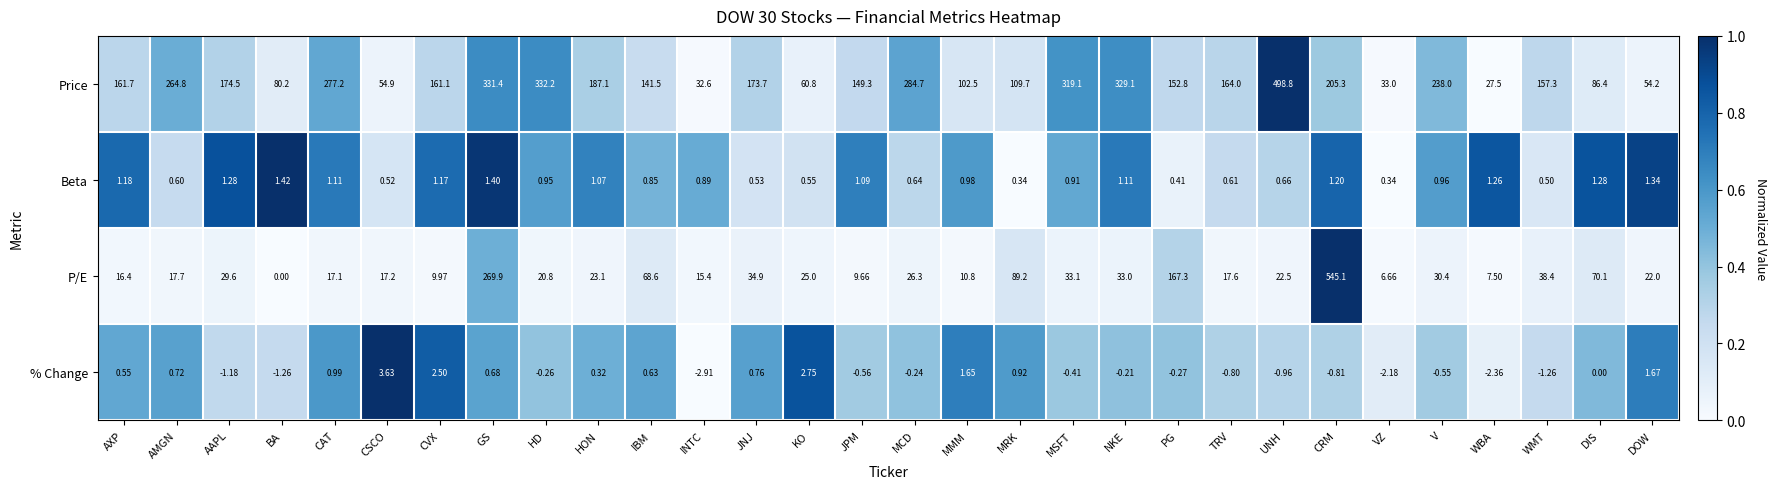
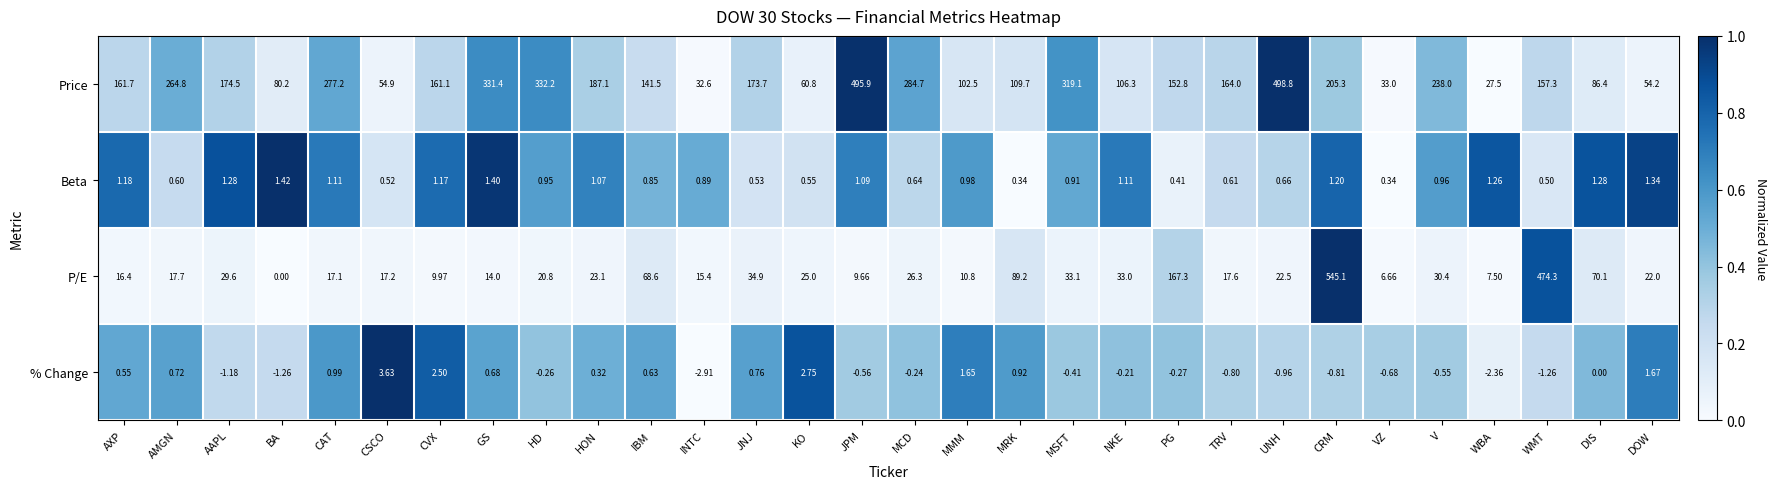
  {
    "Price": {
      "AXP": 161.7,
      "AMGN": 264.8,
      "AAPL": 174.5,
      "BA": 80.2,
      "CAT": 277.2,
      "CSCO": 54.9,
      "CVX": 161.1,
      "GS": 331.4,
      "HD": 332.2,
      "HON": 187.1,
      "IBM": 141.5,
      "INTC": 32.6,
      "JNJ": 173.7,
      "KO": 60.8,
-     "JPM": 149.3,
+     "JPM": 495.9,
      "MCD": 284.7,
      "MMM": 102.5,
      "MRK": 109.7,
      "MSFT": 319.1,
-     "NKE": 329.1,
+     "NKE": 106.3,
      "PG": 152.8,
      "TRV": 164.0,
      "UNH": 498.8,
      "CRM": 205.3,
      "VZ": 33.0,
      "V": 238.0,
      "WBA": 27.5,
      "WMT": 157.3,
      "DIS": 86.4,
      "DOW": 54.2
    },
    "Beta": {
      "AXP": 1.18,
      "AMGN": 0.60,
      "AAPL": 1.28,
      "BA": 1.42,
      "CAT": 1.11,
      "CSCO": 0.52,
      "CVX": 1.17,
      "GS": 1.40,
      "HD": 0.95,
      "HON": 1.07,
      "IBM": 0.85,
      "INTC": 0.89,
      "JNJ": 0.53,
      "KO": 0.55,
      "JPM": 1.09,
      "MCD": 0.64,
      "MMM": 0.98,
      "MRK": 0.34,
      "MSFT": 0.91,
      "NKE": 1.11,
      "PG": 0.41,
      "TRV": 0.61,
      "UNH": 0.66,
      "CRM": 1.20,
      "VZ": 0.34,
      "V": 0.96,
      "WBA": 1.26,
      "WMT": 0.50,
      "DIS": 1.28,
      "DOW": 1.34
    },
    "P/E": {
      "AXP": 16.4,
      "AMGN": 17.7,
      "AAPL": 29.6,
      "BA": 0.00,
      "CAT": 17.1,
      "CSCO": 17.2,
      "CVX": 9.97,
-     "GS": 269.9,
+     "GS": 14.0,
      "HD": 20.8,
      "HON": 23.1,
      "IBM": 68.6,
      "INTC": 15.4,
      "JNJ": 34.9,
      "KO": 25.0,
      "JPM": 9.66,
      "MCD": 26.3,
      "MMM": 10.8,
      "MRK": 89.2,
      "MSFT": 33.1,
      "NKE": 33.0,
      "PG": 167.3,
      "TRV": 17.6,
      "UNH": 22.5,
      "CRM": 545.1,
      "VZ": 6.66,
      "V": 30.4,
      "WBA": 7.50,
-     "WMT": 38.4,
+     "WMT": 474.3,
      "DIS": 70.1,
      "DOW": 22.0
    },
    "% Change": {
      "AXP": 0.55,
      "AMGN": 0.72,
      "AAPL": -1.18,
      "BA": -1.26,
      "CAT": 0.99,
      "CSCO": 3.63,
      "CVX": 2.50,
      "GS": 0.68,
      "HD": -0.26,
      "HON": 0.32,
      "IBM": 0.63,
      "INTC": -2.91,
      "JNJ": 0.76,
      "KO": 2.75,
      "JPM": -0.56,
      "MCD": -0.24,
      "MMM": 1.65,
      "MRK": 0.92,
      "MSFT": -0.41,
      "NKE": -0.21,
      "PG": -0.27,
      "TRV": -0.80,
      "UNH": -0.96,
      "CRM": -0.81,
-     "VZ": -2.18,
+     "VZ": -0.68,
      "V": -0.55,
      "WBA": -2.36,
      "WMT": -1.26,
      "DIS": 0.00,
      "DOW": 1.67
    }
  }
